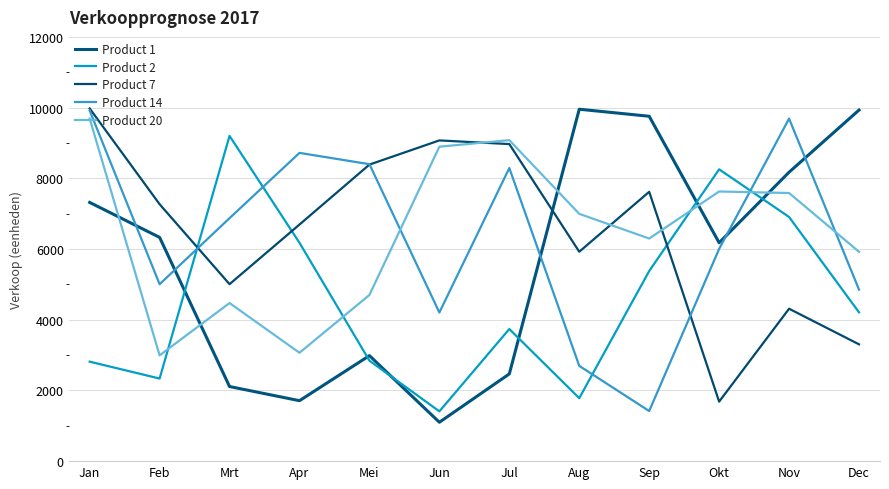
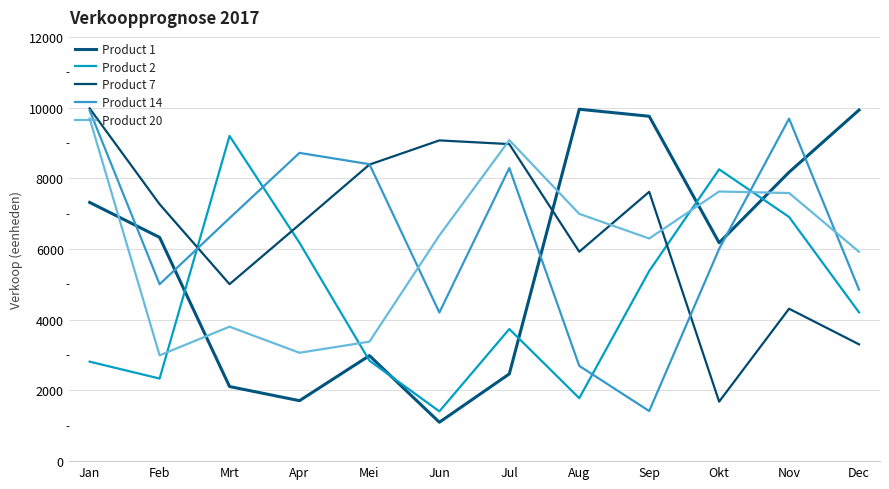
  {
    "Product 20": {
      "Jan": 9700,
      "Feb": 3000,
-     "Mrt": 4500,
+     "Mrt": 3800,
      "Apr": 3100,
-     "Mei": 4700,
-     "Jun": 8900,
+     "Mei": 3400,
+     "Jun": 6400,
      "Jul": 9100,
      "Aug": 7000,
      "Sep": 6300,
      "Okt": 7600,
      "Nov": 7600,
      "Dec": 5900
    }
  }
